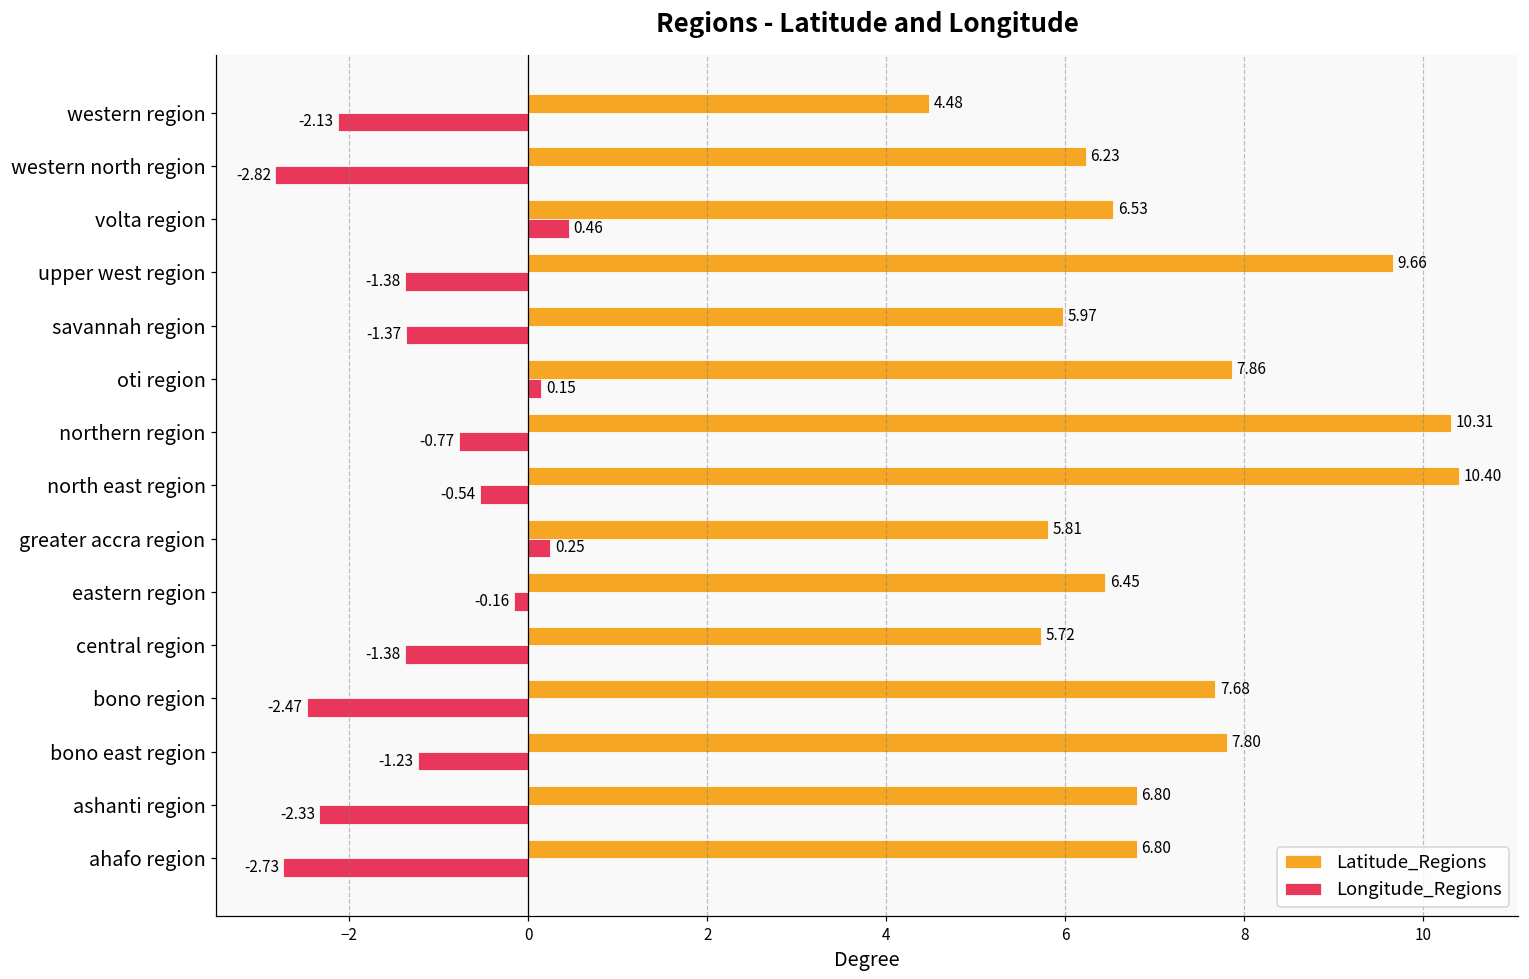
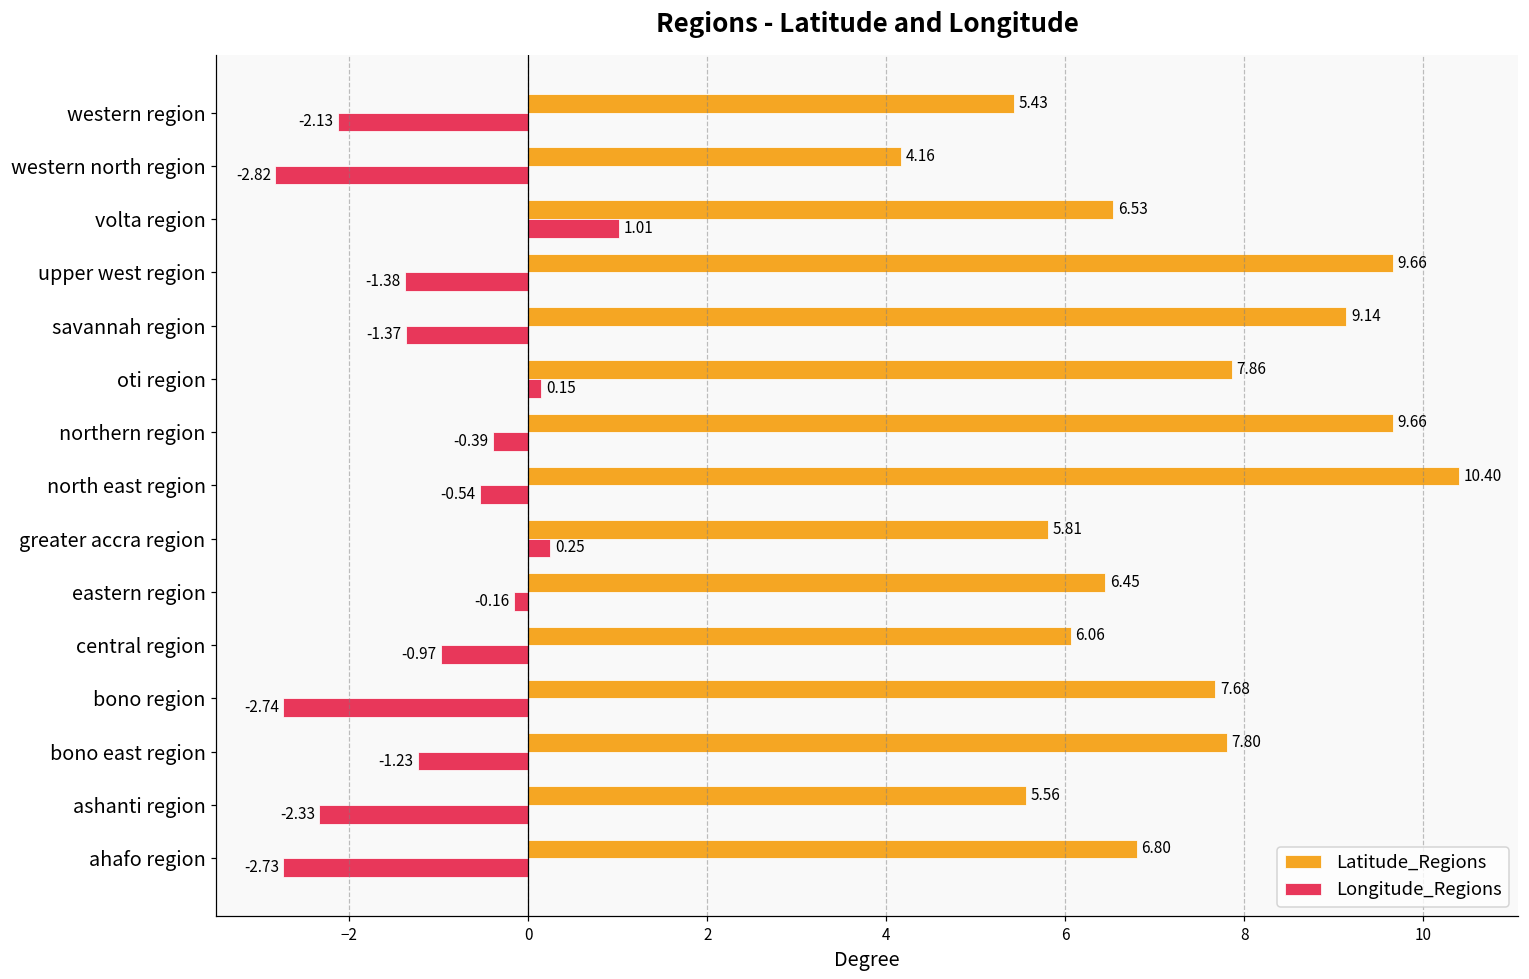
  {
    "Latitude_Regions": {
-     "western region": 4.48,
-     "western north region": 6.23,
+     "western region": 5.43,
+     "western north region": 4.16,
      "volta region": 6.53,
      "upper west region": 9.66,
-     "savannah region": 5.97,
+     "savannah region": 9.14,
      "oti region": 7.86,
-     "northern region": 10.31,
+     "northern region": 9.66,
      "north east region": 10.40,
      "greater accra region": 5.81,
      "eastern region": 6.45,
-     "central region": 5.72,
+     "central region": 6.06,
      "bono region": 7.68,
      "bono east region": 7.80,
-     "ashanti region": 6.80,
+     "ashanti region": 5.56,
      "ahafo region": 6.80
    },
    "Longitude_Regions": {
      "western region": -2.13,
      "western north region": -2.82,
-     "volta region": 0.46,
+     "volta region": 1.01,
      "upper west region": -1.38,
      "savannah region": -1.37,
      "oti region": 0.15,
-     "northern region": -0.77,
+     "northern region": -0.39,
      "north east region": -0.54,
      "greater accra region": 0.25,
      "eastern region": -0.16,
-     "central region": -1.38,
-     "bono region": -2.47,
+     "central region": -0.97,
+     "bono region": -2.74,
      "bono east region": -1.23,
      "ashanti region": -2.33,
      "ahafo region": -2.73
    }
  }
